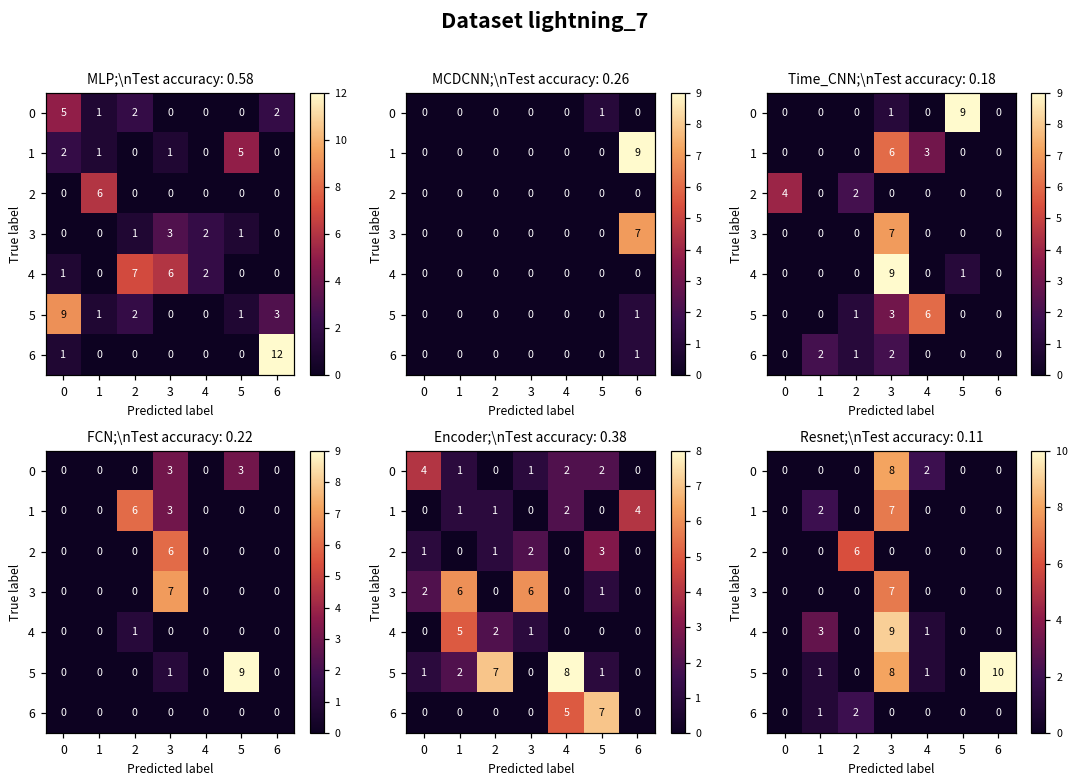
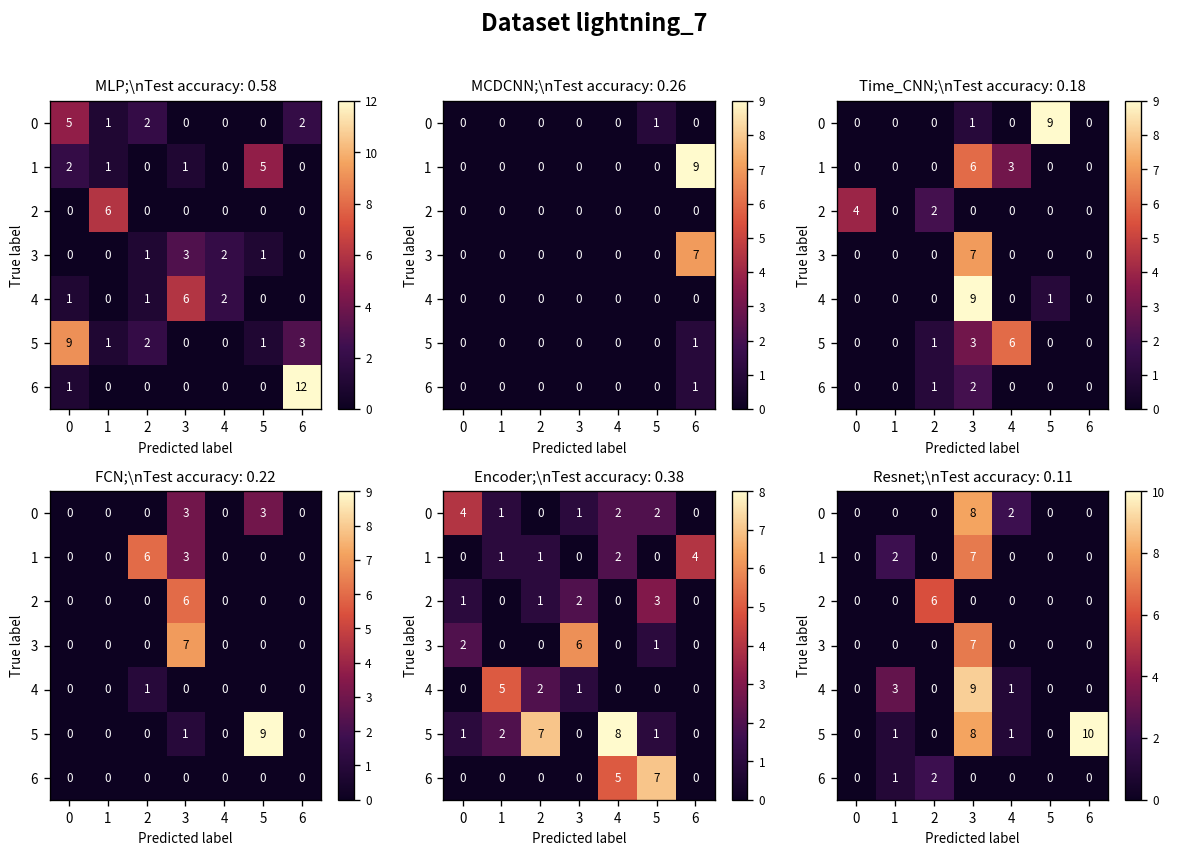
  {
    "MLP;\\nTest accuracy: 0.58": {
      "4": {
        "0": 1,
        "1": 0,
-       "2": 7,
+       "2": 1,
        "3": 6,
        "4": 2,
        "5": 0,
        "6": 0
      }
    },
    "Time_CNN;\\nTest accuracy: 0.18": {
      "6": {
        "0": 0,
-       "1": 2,
+       "1": 0,
        "2": 1,
        "3": 2,
        "4": 0,
        "5": 0,
        "6": 0
      }
    },
    "Encoder;\\nTest accuracy: 0.38": {
      "3": {
        "0": 2,
-       "1": 6,
+       "1": 0,
        "2": 0,
        "3": 6,
        "4": 0,
        "5": 1,
        "6": 0
      }
    }
  }
